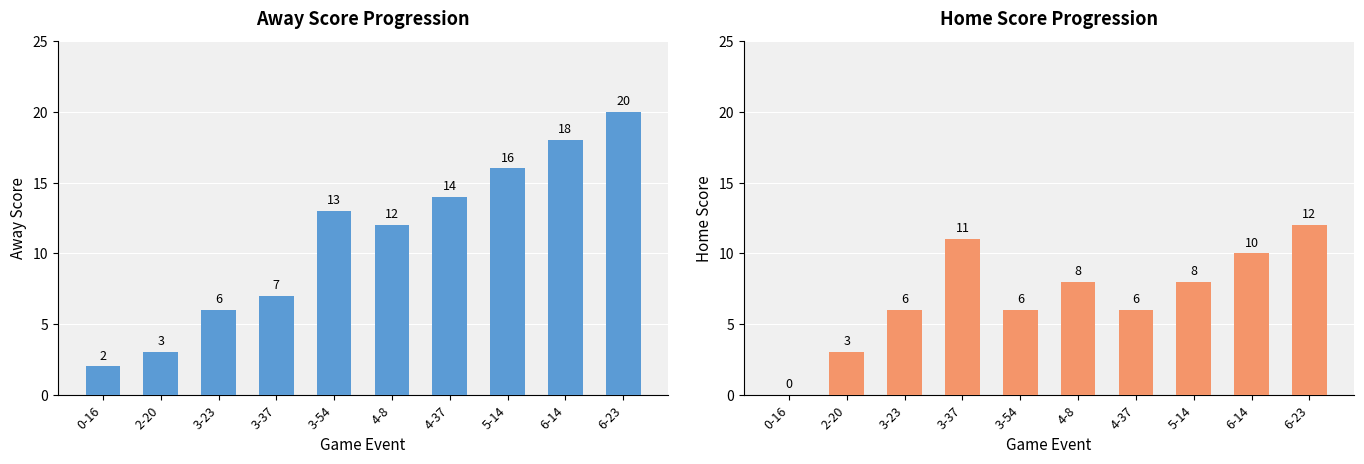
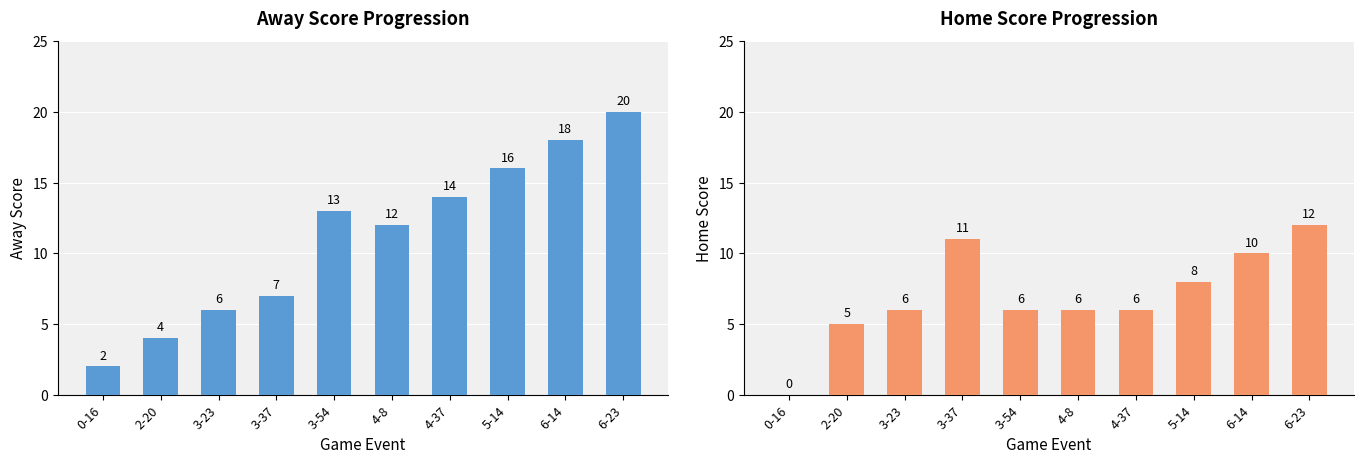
  {
    "Away Score Progression": {
      "0-16": 2,
-     "2-20": 3,
+     "2-20": 4,
      "3-23": 6,
      "3-37": 7,
      "3-54": 13,
      "4-8": 12,
      "4-37": 14,
      "5-14": 16,
      "6-14": 18,
      "6-23": 20
    },
    "Home Score Progression": {
      "0-16": 0,
-     "2-20": 3,
+     "2-20": 5,
      "3-23": 6,
      "3-37": 11,
      "3-54": 6,
-     "4-8": 8,
+     "4-8": 6,
      "4-37": 6,
      "5-14": 8,
      "6-14": 10,
      "6-23": 12
    }
  }
